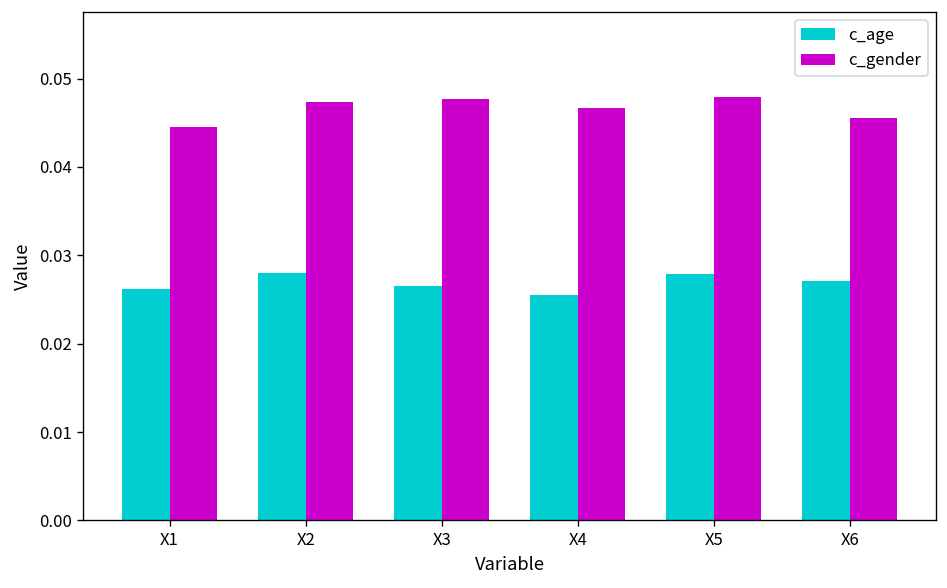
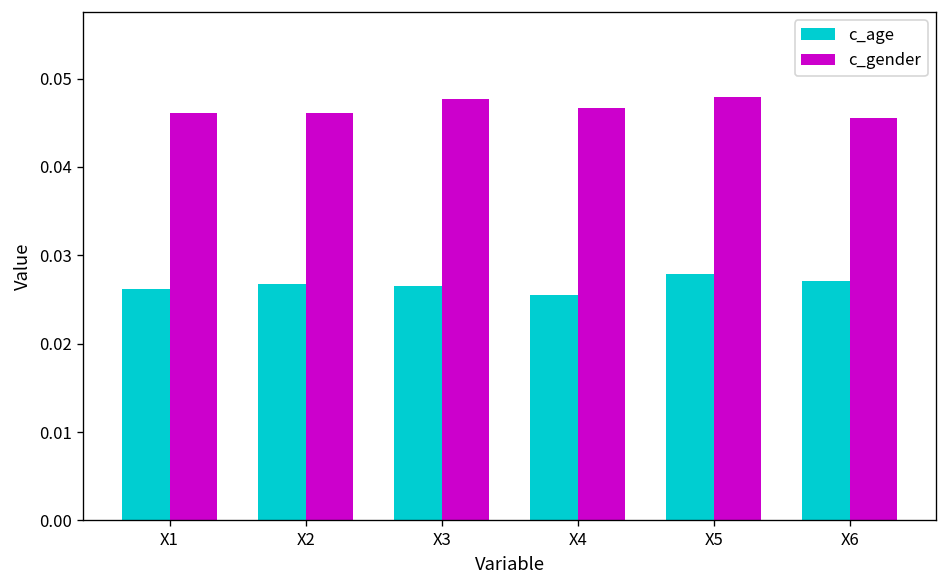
  {
    "c_age": {
      "X1": 0.026,
-     "X2": 0.028,
+     "X2": 0.027,
      "X3": 0.027,
      "X4": 0.026,
      "X5": 0.028,
      "X6": 0.027
    },
    "c_gender": {
-     "X1": 0.044,
-     "X2": 0.047,
+     "X1": 0.046,
+     "X2": 0.046,
      "X3": 0.048,
      "X4": 0.047,
      "X5": 0.048,
      "X6": 0.046
    }
  }
